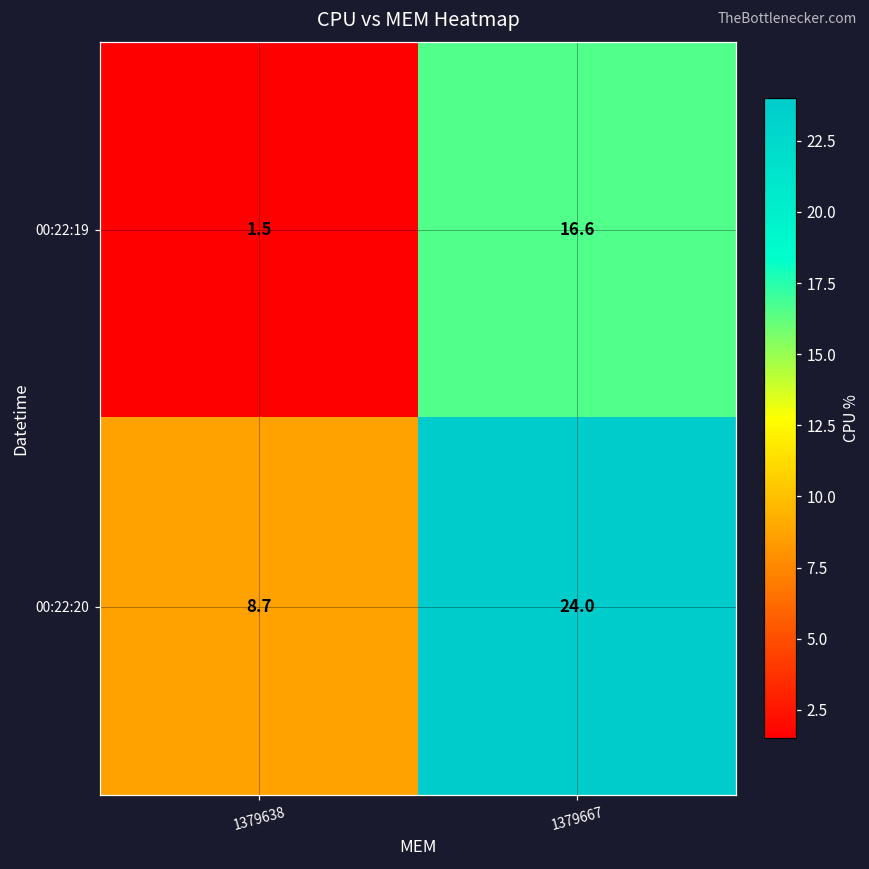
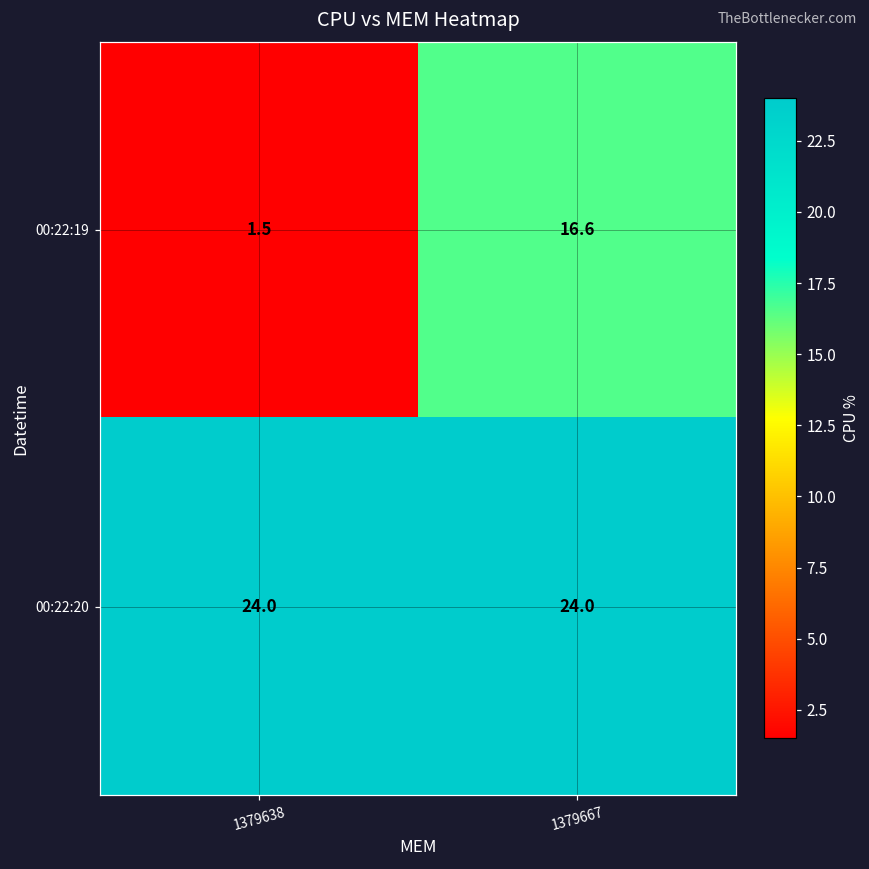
  {
    "00:22:19": {
      "1379638": 1.5,
      "1379667": 16.6
    },
    "00:22:20": {
-     "1379638": 8.7,
+     "1379638": 24.0,
      "1379667": 24.0
    }
  }
